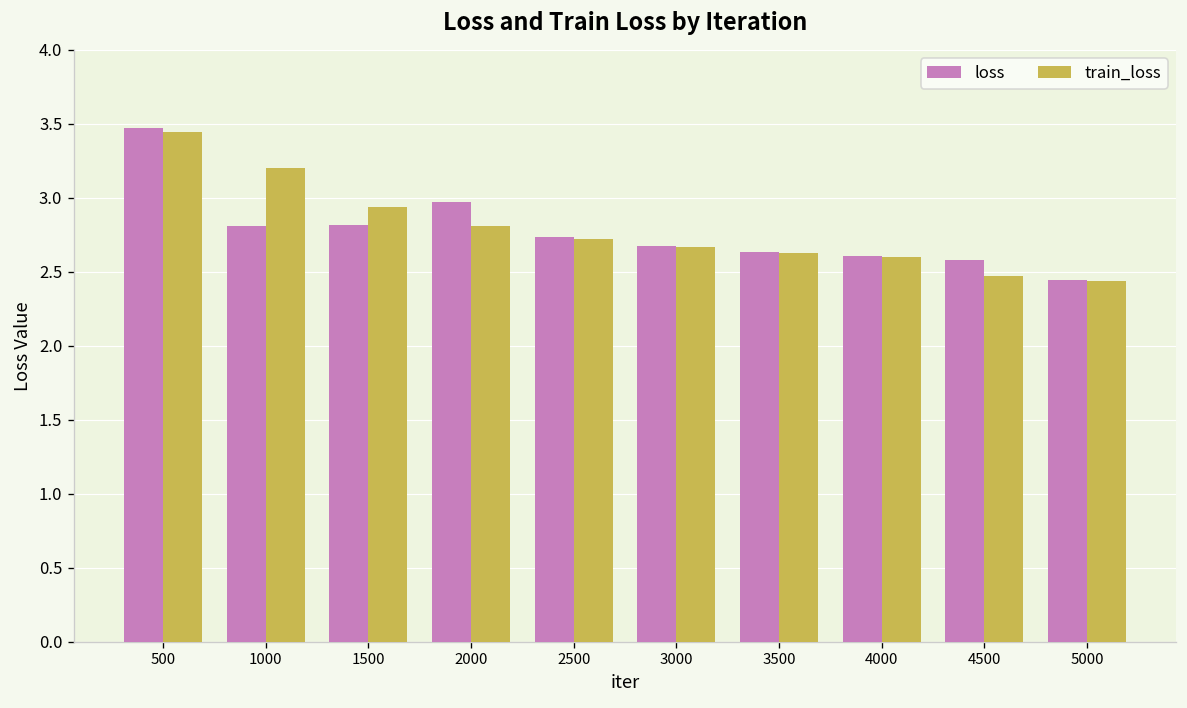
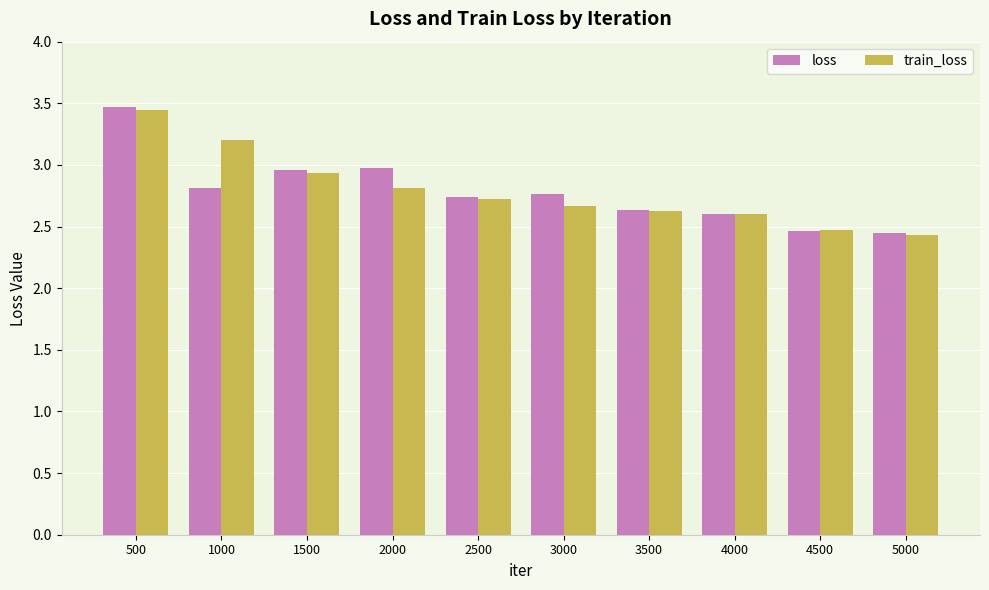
  {
    "loss": {
      "500": 3.47,
      "1000": 2.81,
-     "1500": 2.82,
+     "1500": 2.96,
      "2000": 2.97,
      "2500": 2.74,
-     "3000": 2.68,
+     "3000": 2.76,
      "3500": 2.63,
      "4000": 2.60,
-     "4500": 2.58,
+     "4500": 2.47,
      "5000": 2.45
    },
    "train_loss": {
      "500": 3.44,
      "1000": 3.20,
      "1500": 2.94,
      "2000": 2.81,
      "2500": 2.72,
      "3000": 2.67,
      "3500": 2.63,
      "4000": 2.60,
      "4500": 2.47,
      "5000": 2.44
    }
  }
